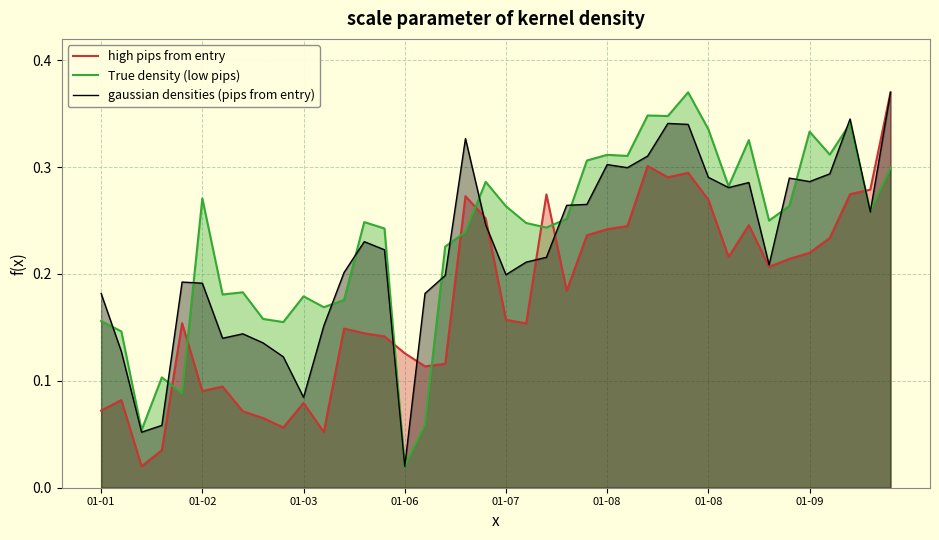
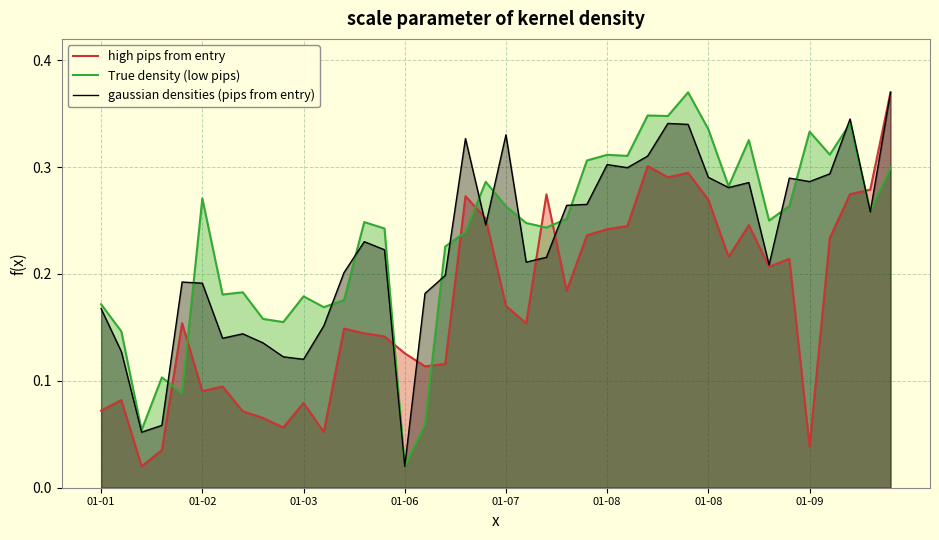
  {
    "high pips from entry": {
      "01-01": 0.072,
      "01-02": 0.090,
      "01-03": 0.079,
      "01-06": 0.126,
-     "01-07": 0.157,
-     "01-09": 0.220
+     "01-07": 0.170,
+     "01-09": 0.039
    },
    "True density (low pips)": {
-     "01-01": 0.156,
+     "01-01": 0.172,
      "01-02": 0.271,
      "01-03": 0.179,
      "01-07": 0.263,
      "01-09": 0.333
    },
    "gaussian densities (pips from entry)": {
-     "01-01": 0.182,
+     "01-01": 0.168,
      "01-02": 0.191,
-     "01-03": 0.085,
-     "01-07": 0.199,
+     "01-03": 0.120,
+     "01-07": 0.330,
      "01-09": 0.286
    }
  }
